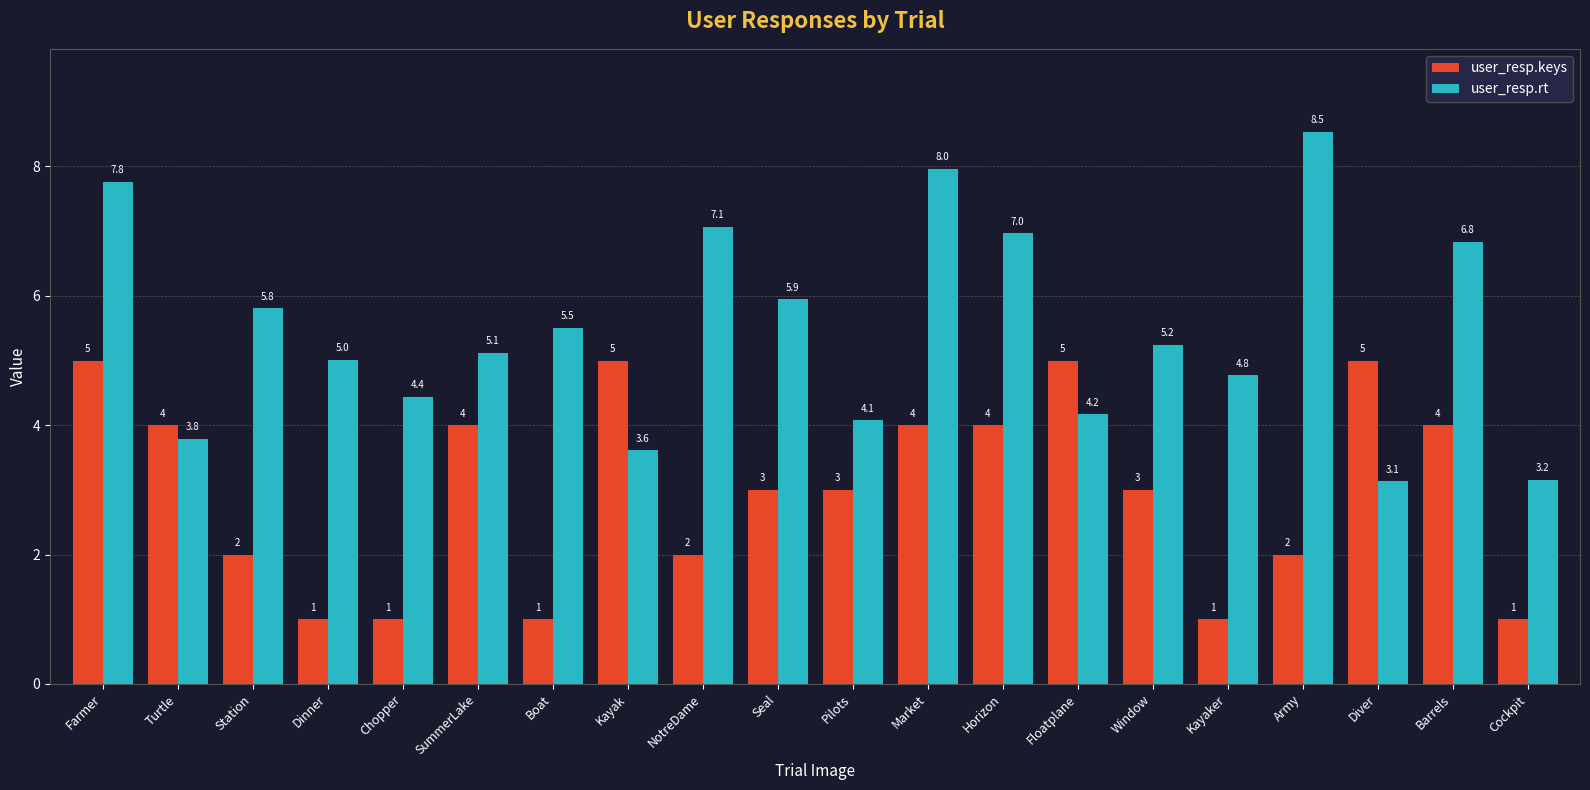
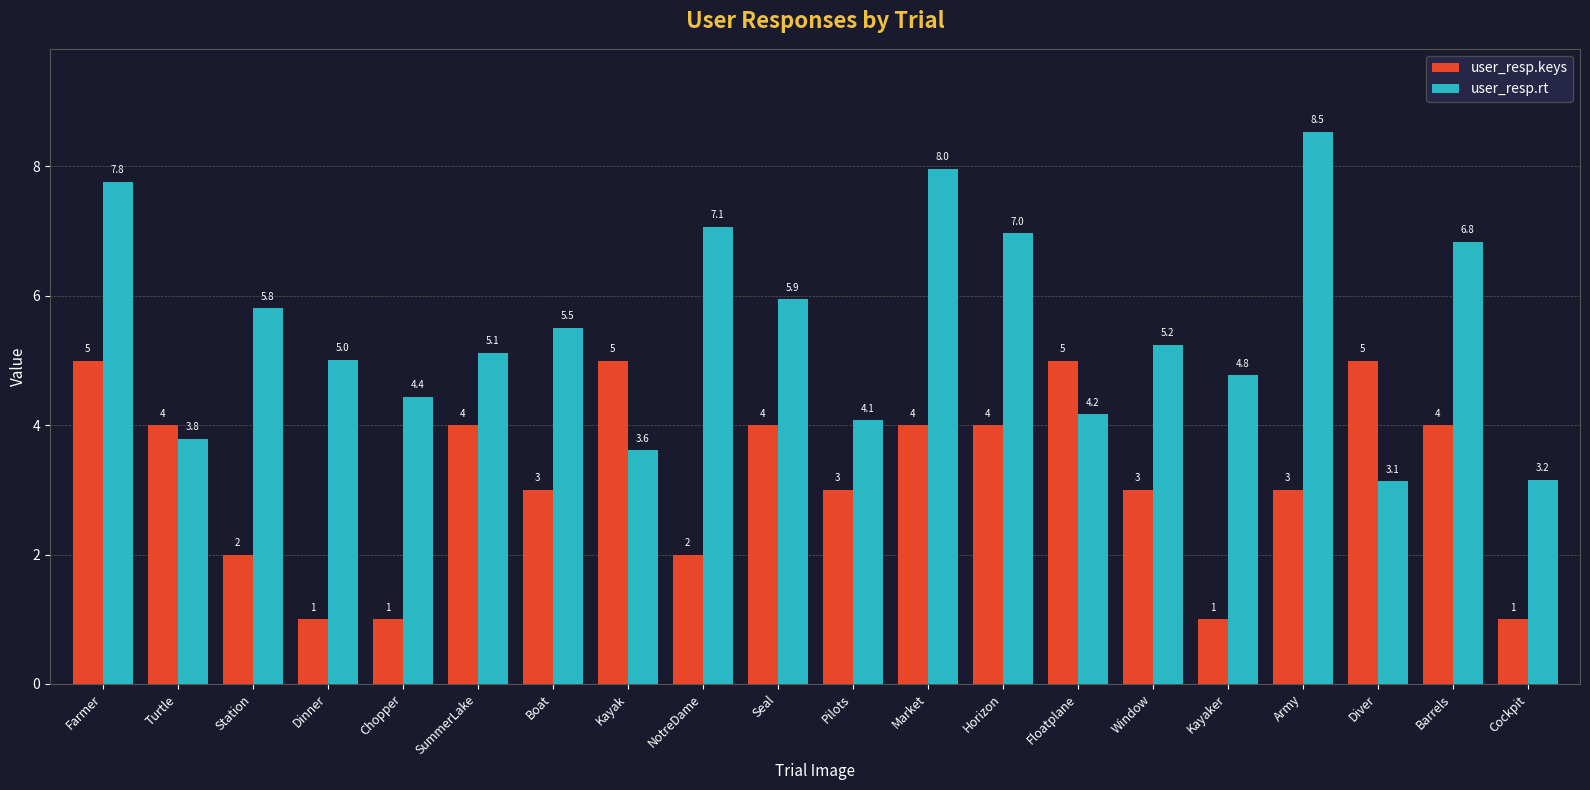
  {
    "user_resp.keys": {
      "Farmer": 5,
      "Turtle": 4,
      "Station": 2,
      "Dinner": 1,
      "Chopper": 1,
      "SummerLake": 4,
-     "Boat": 1,
+     "Boat": 3,
      "Kayak": 5,
      "NotreDame": 2,
-     "Seal": 3,
+     "Seal": 4,
      "Pilots": 3,
      "Market": 4,
      "Horizon": 4,
      "Floatplane": 5,
      "Window": 3,
      "Kayaker": 1,
-     "Army": 2,
+     "Army": 3,
      "Diver": 5,
      "Barrels": 4,
      "Cockpit": 1
    },
    "user_resp.rt": {
      "Farmer": 7.8,
      "Turtle": 3.8,
      "Station": 5.8,
      "Dinner": 5.0,
      "Chopper": 4.4,
      "SummerLake": 5.1,
      "Boat": 5.5,
      "Kayak": 3.6,
      "NotreDame": 7.1,
      "Seal": 5.9,
      "Pilots": 4.1,
      "Market": 8.0,
      "Horizon": 7.0,
      "Floatplane": 4.2,
      "Window": 5.2,
      "Kayaker": 4.8,
      "Army": 8.5,
      "Diver": 3.1,
      "Barrels": 6.8,
      "Cockpit": 3.2
    }
  }
